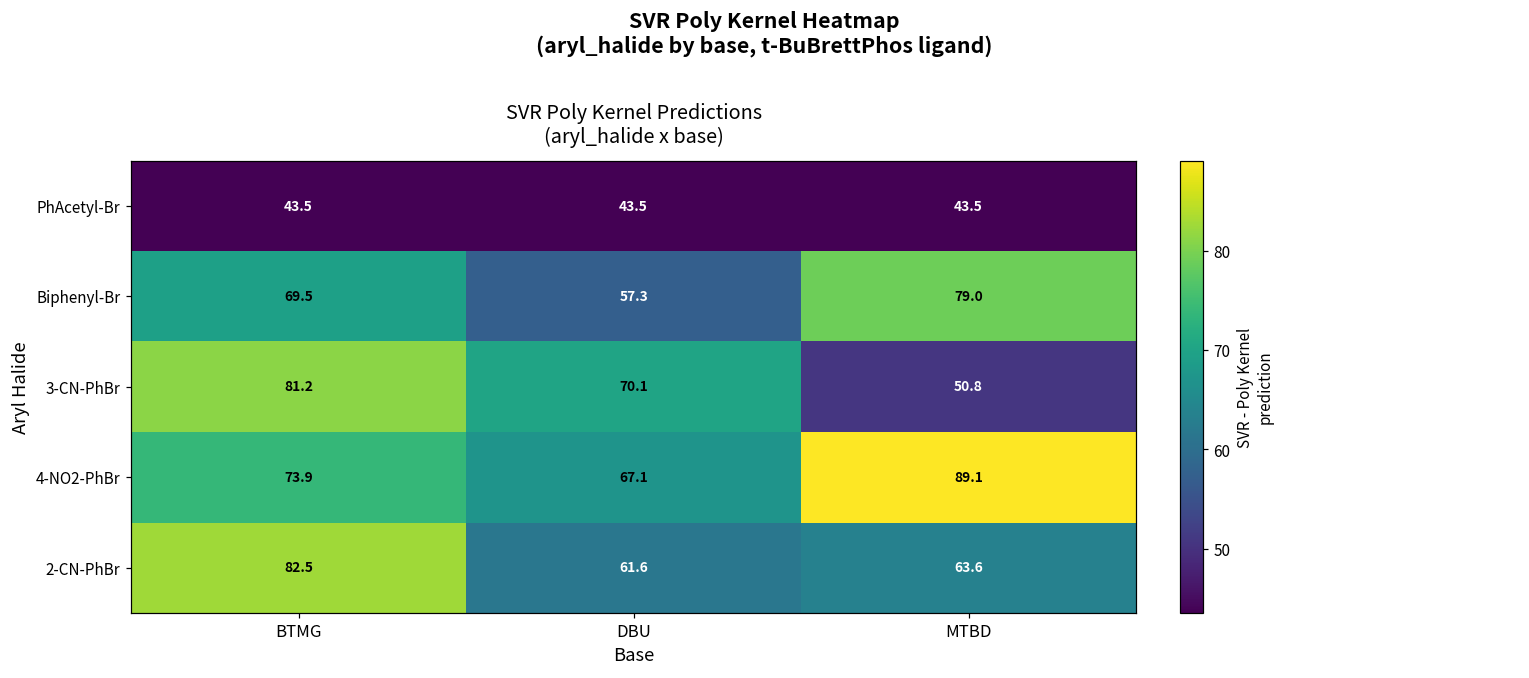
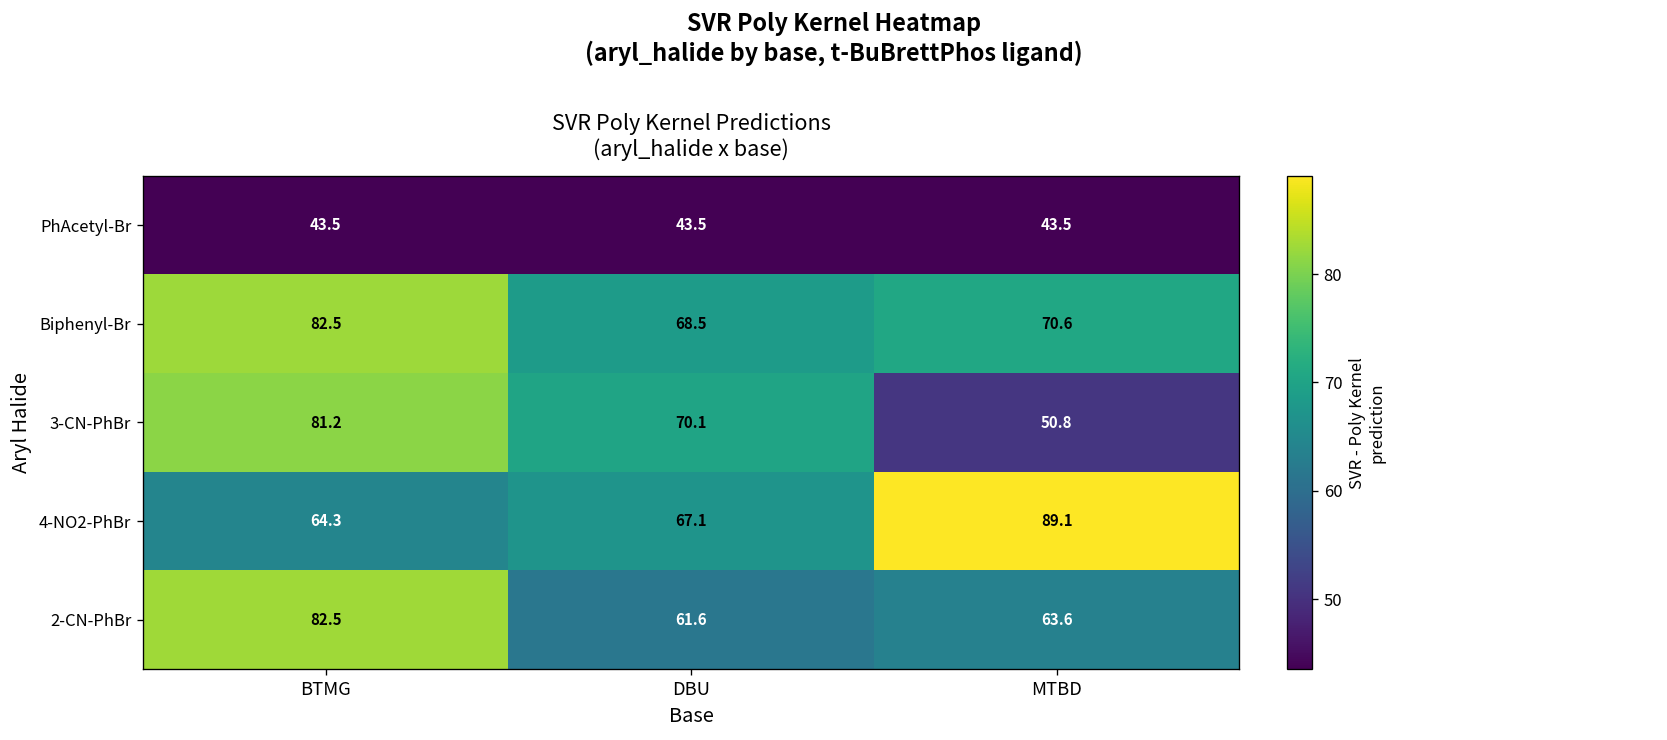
  {
    "PhAcetyl-Br": {
      "BTMG": 43.5,
      "DBU": 43.5,
      "MTBD": 43.5
    },
    "Biphenyl-Br": {
-     "BTMG": 69.5,
-     "DBU": 57.3,
-     "MTBD": 79.0
+     "BTMG": 82.5,
+     "DBU": 68.5,
+     "MTBD": 70.6
    },
    "3-CN-PhBr": {
      "BTMG": 81.2,
      "DBU": 70.1,
      "MTBD": 50.8
    },
    "4-NO2-PhBr": {
-     "BTMG": 73.9,
+     "BTMG": 64.3,
      "DBU": 67.1,
      "MTBD": 89.1
    },
    "2-CN-PhBr": {
      "BTMG": 82.5,
      "DBU": 61.6,
      "MTBD": 63.6
    }
  }
